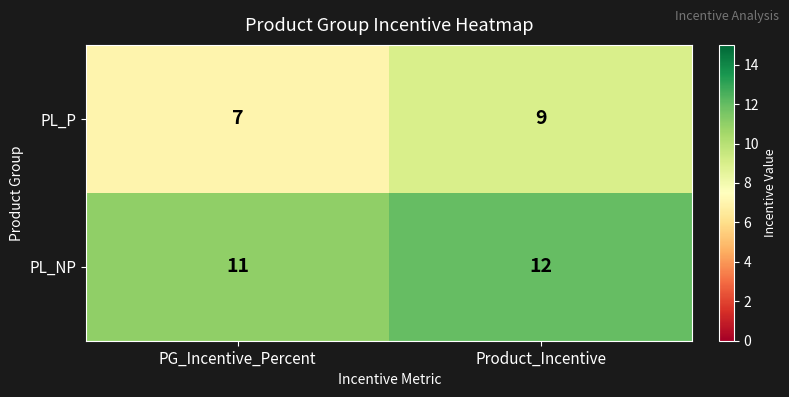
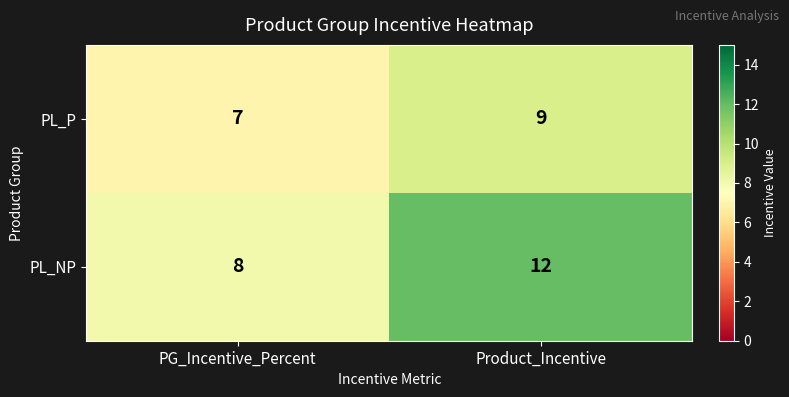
  {
    "PL_P": {
      "PG_Incentive_Percent": 7,
      "Product_Incentive": 9
    },
    "PL_NP": {
-     "PG_Incentive_Percent": 11,
+     "PG_Incentive_Percent": 8,
      "Product_Incentive": 12
    }
  }
